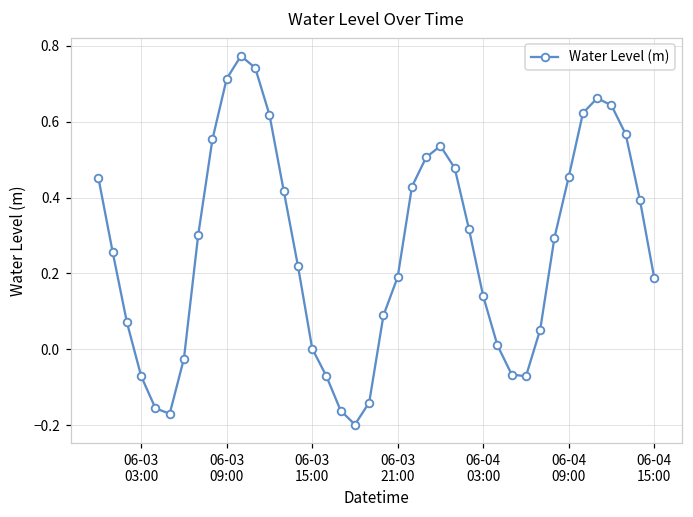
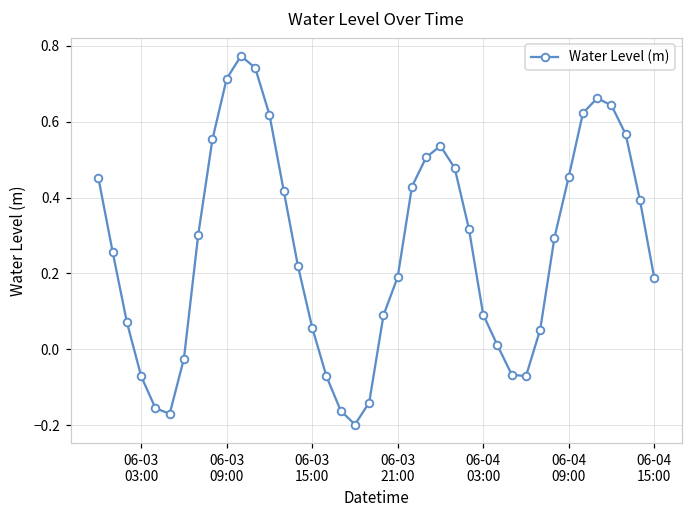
  {
    "06-03 03:00": -0.07,
    "06-03 09:00": 0.71,
-   "06-03 15:00": 0.00,
+   "06-03 15:00": 0.06,
    "06-03 21:00": 0.19,
-   "06-04 03:00": 0.14,
+   "06-04 03:00": 0.09,
    "06-04 09:00": 0.45,
    "06-04 15:00": 0.19
  }
